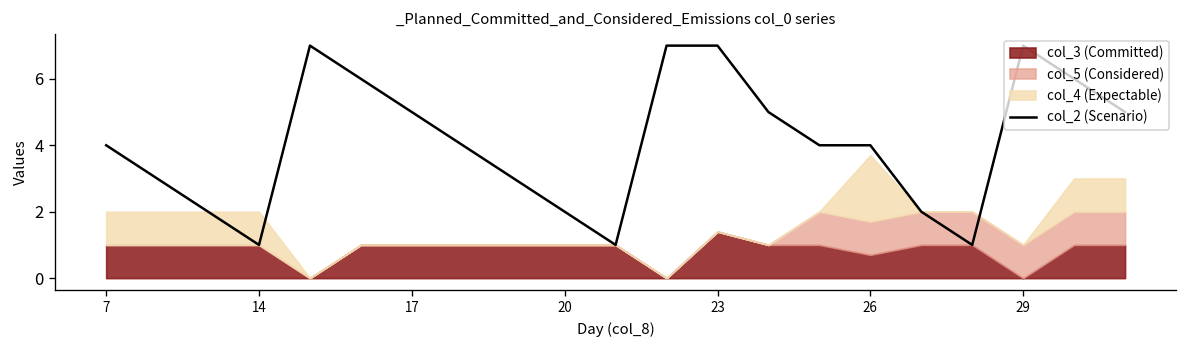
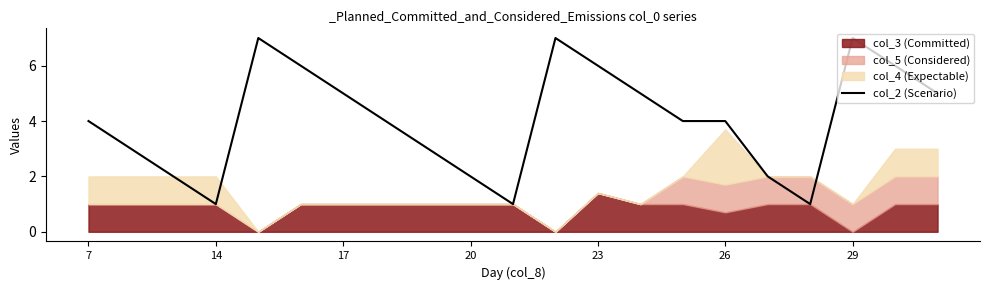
  {
    "col_2 (Scenario)": {
-     "23": 7,
+     "23": 6,
      "26": 4
    },
    "col_3 (Committed)": {
      "26": 0.7,
      "29": 0
    },
    "col_5 (Considered)": {
      "26": 1
    },
    "col_4 (Expectable)": {
      "26": 2
    }
  }
